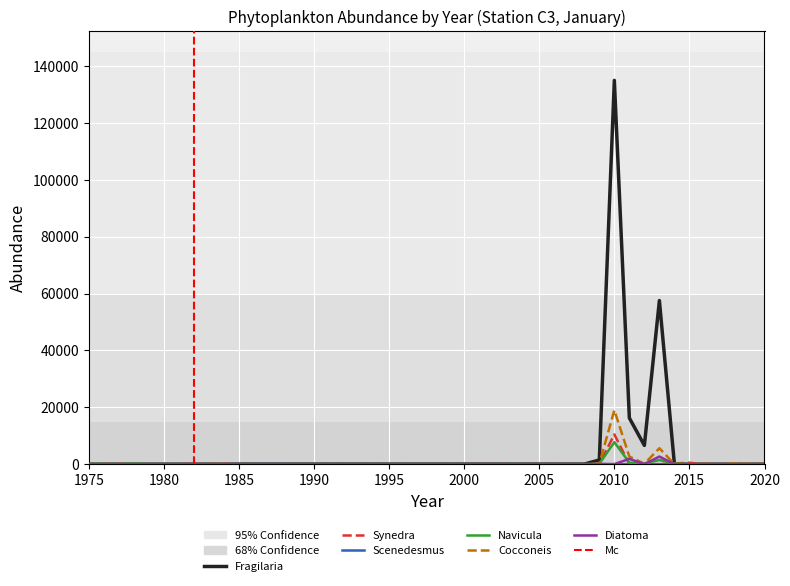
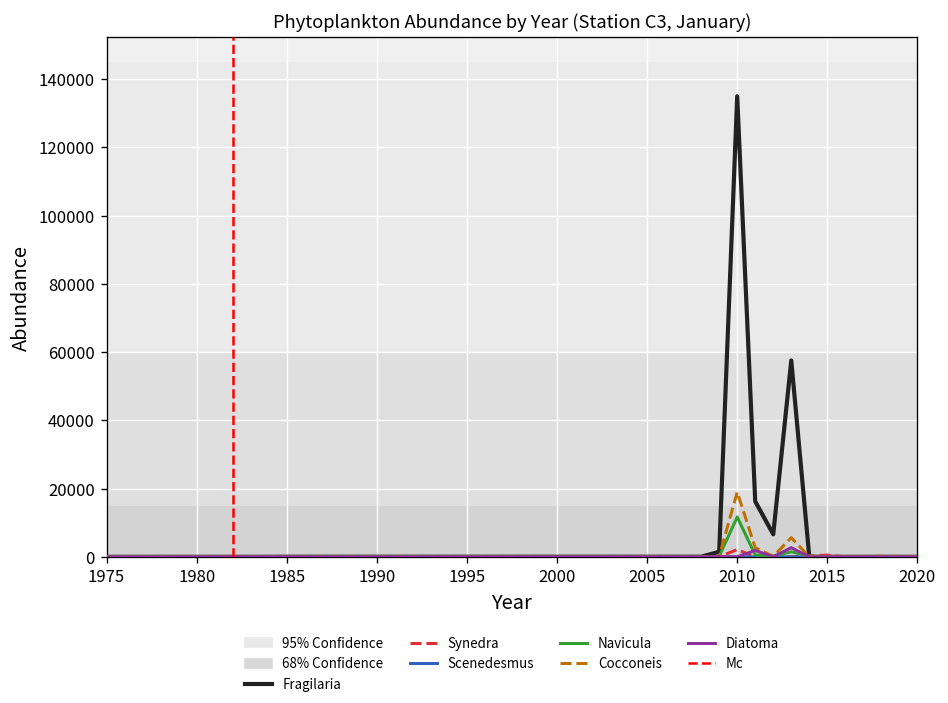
  {
    "Fragilaria": {
      "2010": 135000
    },
    "Synedra": {
-     "2010": 10000
+     "2010": 2000
    },
    "Navicula": {
-     "2010": 8000
+     "2010": 12000
    },
    "Cocconeis": {
      "2010": 19000
    }
  }
